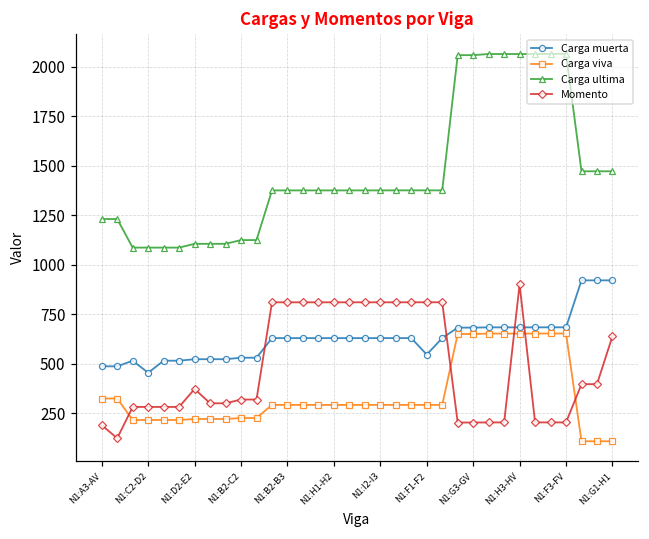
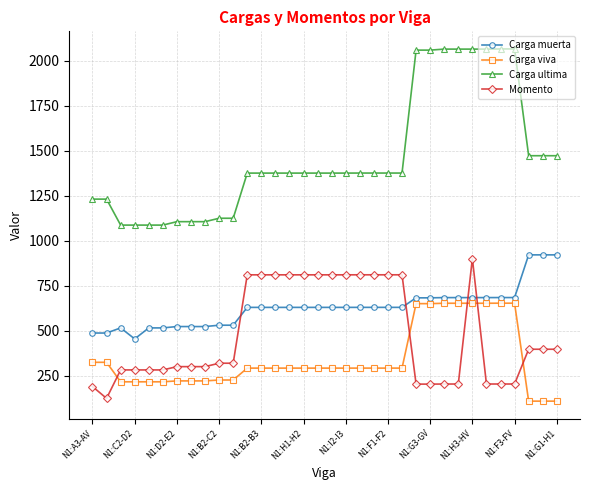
  {
    "Carga muerta": {
      "N1:A3-AV": 490,
      "N1:C2-D2": 450,
      "N1:D2-E2": 520,
      "N1:B2-C2": 530,
      "N1:B2-B3": 630,
      "N1:H1-H2": 630,
      "N1:I2-I3": 630,
-     "N1:F1-F2": 550,
+     "N1:F1-F2": 630,
      "N1:G3-GV": 680,
      "N1:H3-HV": 680,
      "N1:F3-FV": 680,
      "N1:G1-H1": 920
    },
    "Carga viva": {
      "N1:A3-AV": 320,
      "N1:C2-D2": 210,
      "N1:D2-E2": 220,
      "N1:B2-C2": 220,
      "N1:B2-B3": 290,
      "N1:H1-H2": 290,
      "N1:I2-I3": 290,
      "N1:F1-F2": 290,
      "N1:G3-GV": 650,
      "N1:H3-HV": 650,
      "N1:F3-FV": 650,
      "N1:G1-H1": 110
    },
    "Carga ultima": {
      "N1:A3-AV": 1230,
      "N1:C2-D2": 1090,
      "N1:D2-E2": 1100,
      "N1:B2-C2": 1120,
      "N1:B2-B3": 1370,
      "N1:H1-H2": 1370,
      "N1:I2-I3": 1370,
      "N1:F1-F2": 1370,
      "N1:G3-GV": 2060,
      "N1:H3-HV": 2060,
      "N1:G1-H1": 1470
    },
    "Momento": {
      "N1:A3-AV": 190,
      "N1:C2-D2": 280,
-     "N1:D2-E2": 370,
+     "N1:D2-E2": 300,
      "N1:B2-C2": 320,
      "N1:B2-B3": 810,
      "N1:H1-H2": 810,
      "N1:I2-I3": 810,
      "N1:F1-F2": 810,
      "N1:G3-GV": 200,
      "N1:H3-HV": 900,
      "N1:F3-FV": 200,
-     "N1:G1-H1": 640
+     "N1:G1-H1": 400
    }
  }
